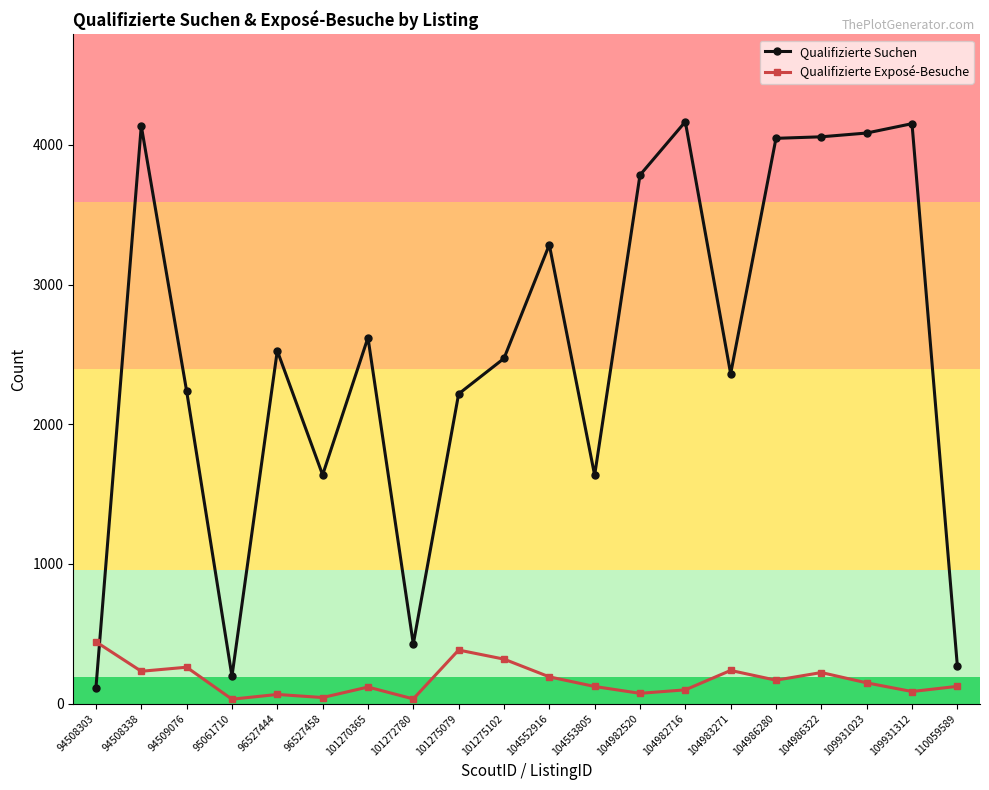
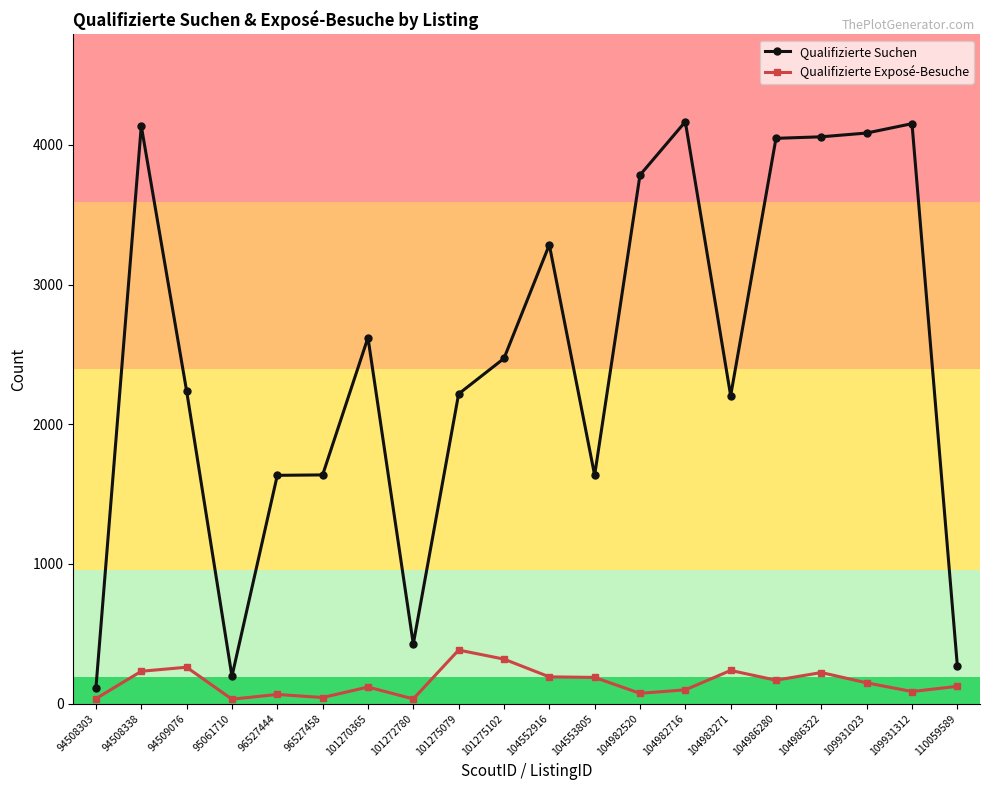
  {
    "Qualifizierte Suchen": {
      "94508303": 110,
      "94508338": 4140,
      "94509076": 2240,
      "95061710": 200,
-     "96527444": 2530,
+     "96527444": 1630,
      "96527458": 1640,
      "101270365": 2620,
      "101272780": 430,
      "101275079": 2220,
      "101275102": 2470,
      "104552916": 3290,
      "104553805": 1640,
      "104982520": 3780,
      "104982716": 4170,
-     "104983271": 2360,
+     "104983271": 2200,
      "104986280": 4050,
      "104986322": 4060,
      "109931023": 4090,
      "109931312": 4150,
      "110059589": 270
    },
    "Qualifizierte Exposé-Besuche": {
-     "94508303": 440,
+     "94508303": 40,
      "94508338": 230,
      "94509076": 260,
      "95061710": 30,
      "96527444": 70,
      "96527458": 40,
      "101270365": 120,
      "101272780": 30,
      "101275079": 380,
      "101275102": 320,
      "104552916": 190,
-     "104553805": 120,
+     "104553805": 190,
      "104982520": 70,
      "104982716": 100,
      "104983271": 240,
      "104986280": 170,
      "104986322": 220,
      "109931023": 150,
      "109931312": 90,
      "110059589": 120
    }
  }
